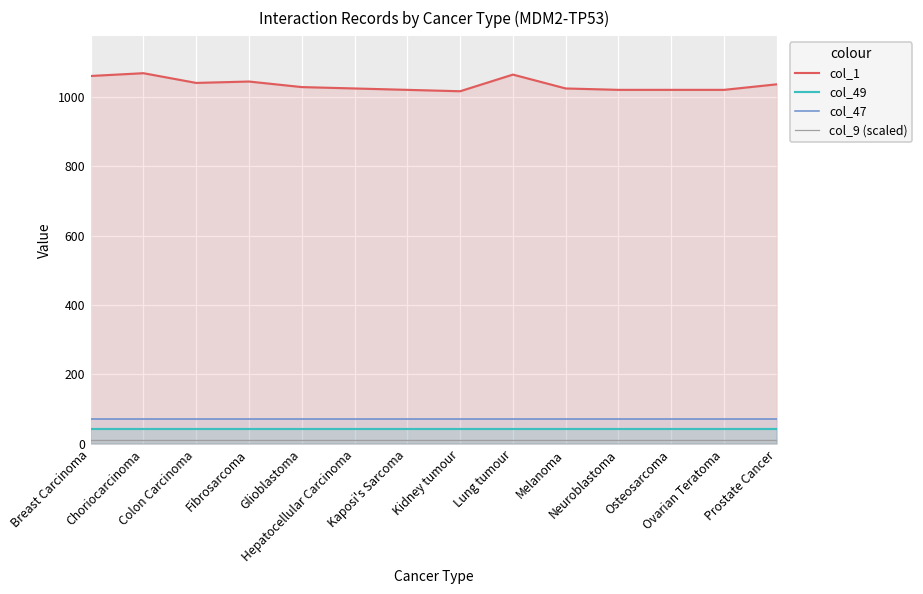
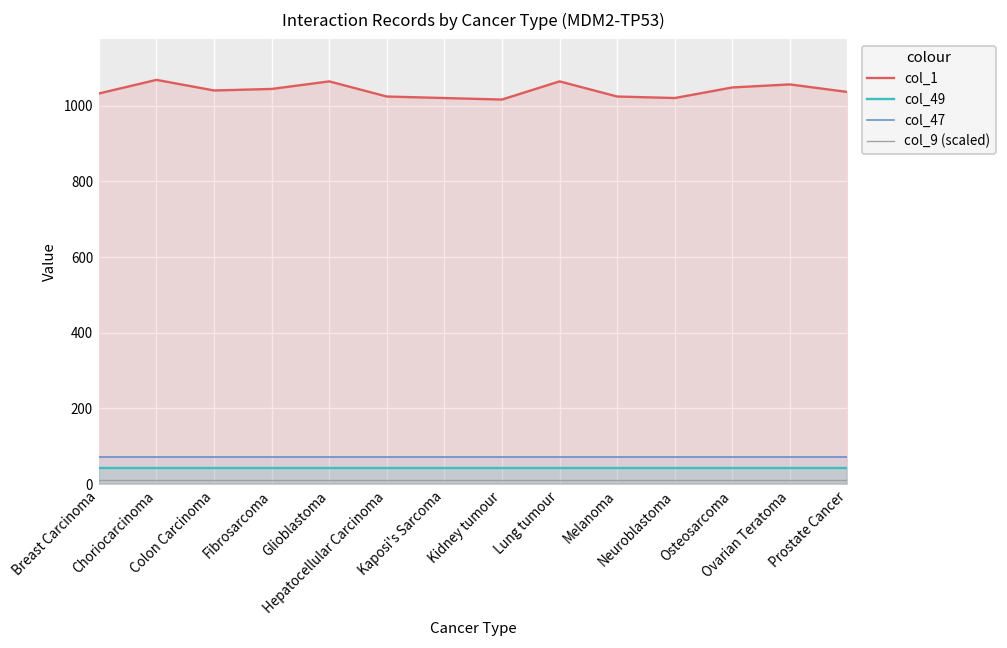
  {
    "col_1": {
-     "Breast Carcinoma": 1060,
+     "Breast Carcinoma": 1030,
      "Choriocarcinoma": 1070,
      "Colon Carcinoma": 1040,
      "Fibrosarcoma": 1040,
-     "Glioblastoma": 1030,
+     "Glioblastoma": 1060,
      "Hepatocellular Carcinoma": 1020,
      "Kaposi's Sarcoma": 1020,
      "Kidney tumour": 1020,
      "Lung tumour": 1060,
      "Melanoma": 1020,
      "Neuroblastoma": 1020,
-     "Osteosarcoma": 1020,
-     "Ovarian Teratoma": 1020,
+     "Osteosarcoma": 1050,
+     "Ovarian Teratoma": 1060,
      "Prostate Cancer": 1040
    },
    "col_49": {
      "Breast Carcinoma": 40,
      "Choriocarcinoma": 40,
      "Colon Carcinoma": 40,
      "Fibrosarcoma": 40,
      "Glioblastoma": 40,
      "Hepatocellular Carcinoma": 40,
      "Kaposi's Sarcoma": 40,
      "Kidney tumour": 40,
      "Lung tumour": 40,
      "Melanoma": 40,
      "Neuroblastoma": 40,
      "Osteosarcoma": 40,
      "Ovarian Teratoma": 40,
      "Prostate Cancer": 40
    },
    "col_47": {
      "Breast Carcinoma": 70,
      "Choriocarcinoma": 70,
      "Colon Carcinoma": 70,
      "Fibrosarcoma": 70,
      "Glioblastoma": 70,
      "Hepatocellular Carcinoma": 70,
      "Kaposi's Sarcoma": 70,
      "Kidney tumour": 70,
      "Lung tumour": 70,
      "Melanoma": 70,
      "Neuroblastoma": 70,
      "Osteosarcoma": 70,
      "Ovarian Teratoma": 70,
      "Prostate Cancer": 70
    },
    "col_9 (scaled)": {
      "Breast Carcinoma": 10,
      "Choriocarcinoma": 10,
      "Colon Carcinoma": 10,
      "Fibrosarcoma": 10,
      "Glioblastoma": 10,
      "Hepatocellular Carcinoma": 10,
      "Kaposi's Sarcoma": 10,
      "Kidney tumour": 10,
      "Lung tumour": 10,
      "Melanoma": 10,
      "Neuroblastoma": 10,
      "Osteosarcoma": 10,
      "Ovarian Teratoma": 10,
      "Prostate Cancer": 10
    }
  }
